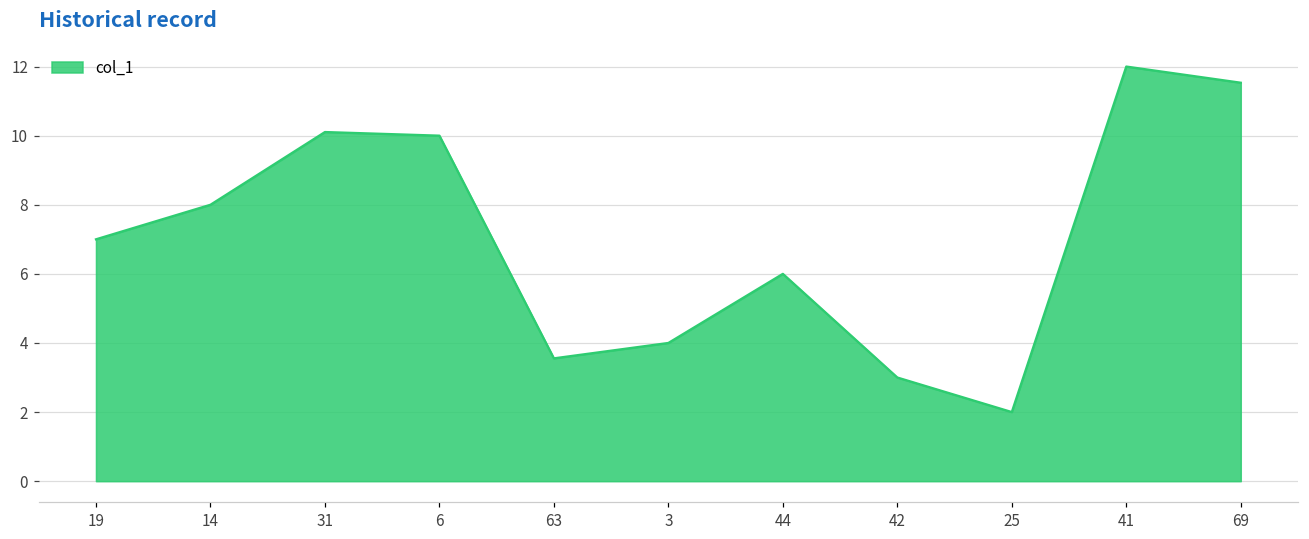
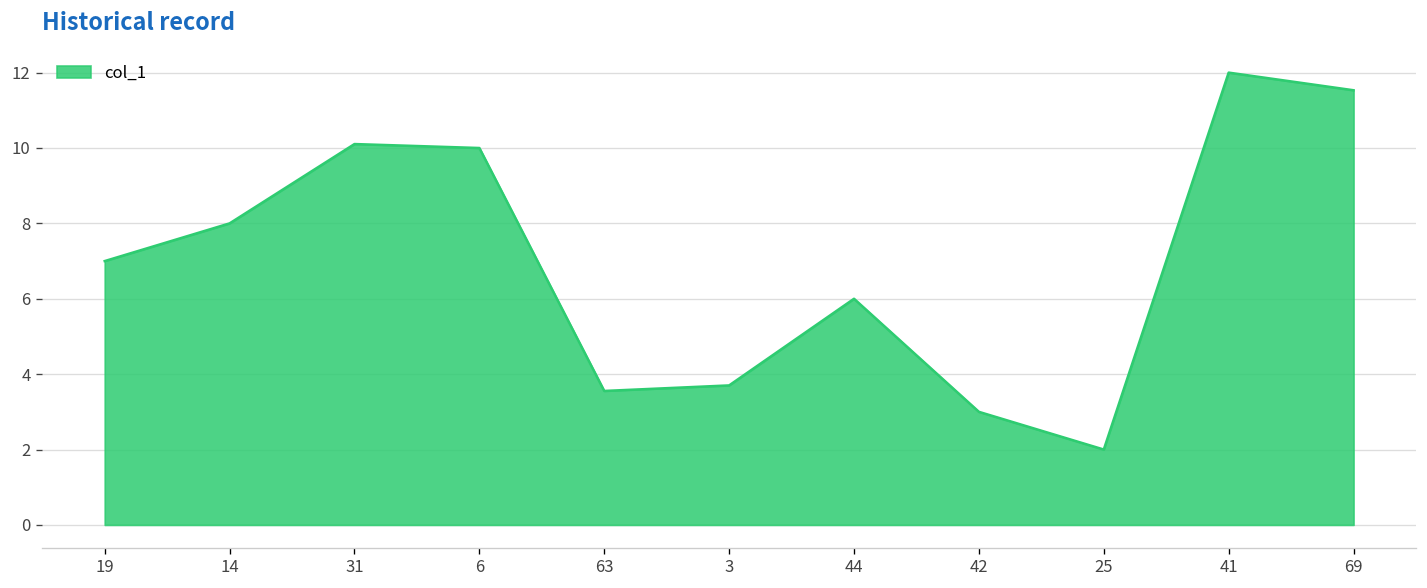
  {
    "19": 7.0,
    "14": 8.0,
    "31": 10.1,
    "6": 10.0,
    "63": 3.6,
-   "3": 4.0,
+   "3": 3.7,
    "44": 6.0,
    "42": 3.0,
    "25": 2.0,
    "41": 12.0,
    "69": 11.5
  }
